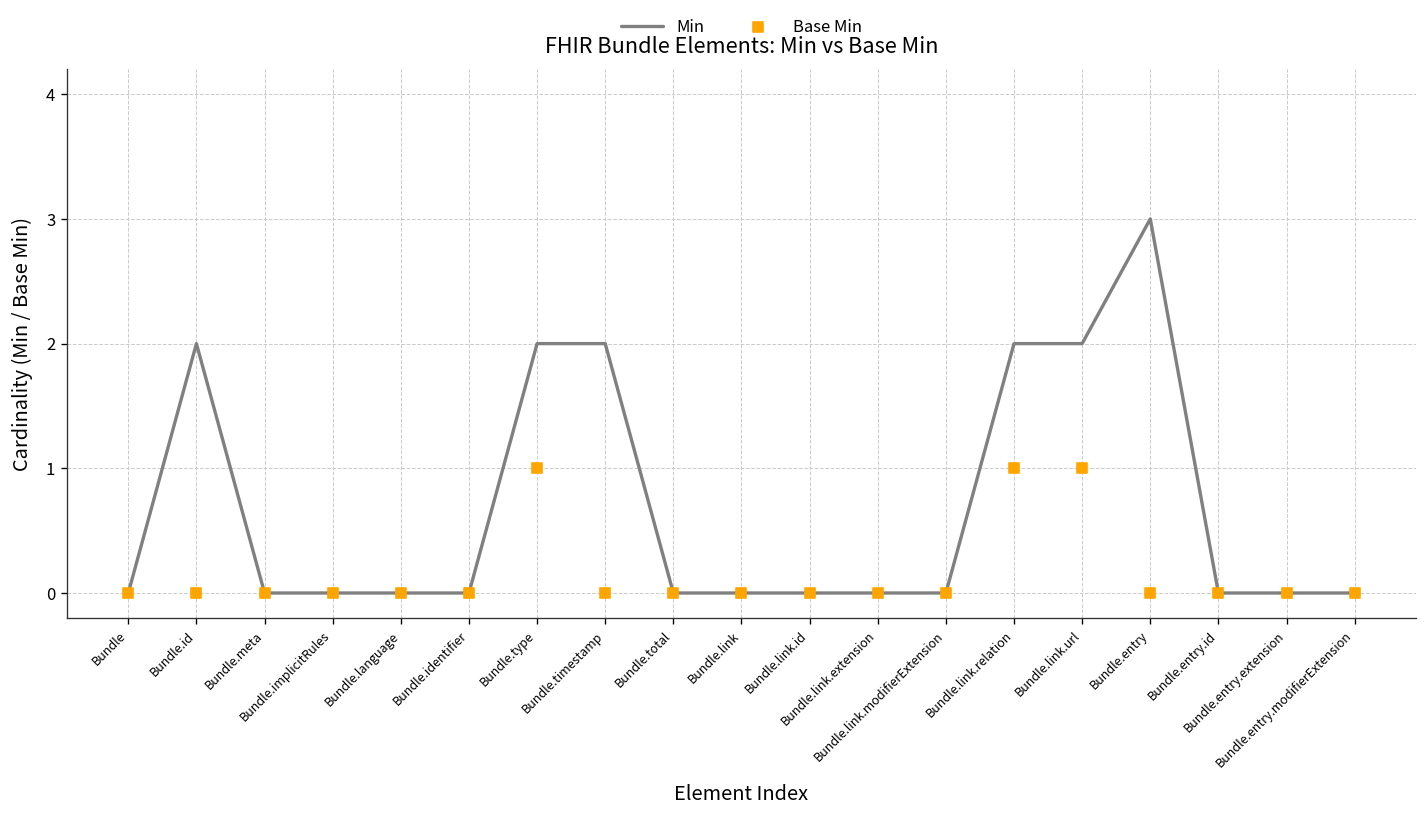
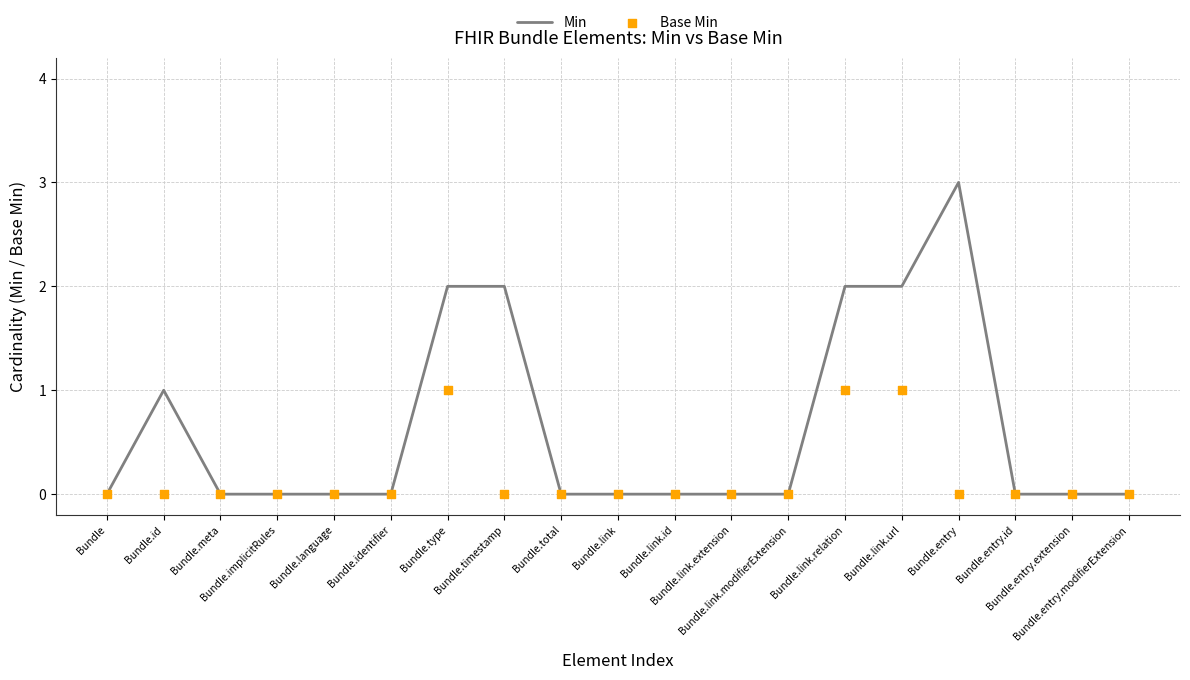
  {
    "Min": {
-     "Bundle.id": 2,
+     "Bundle.id": 1,
      "Bundle.type": 2,
      "Bundle.timestamp": 2,
      "Bundle.link.relation": 2,
      "Bundle.link.url": 2,
      "Bundle.entry": 3
    }
  }
